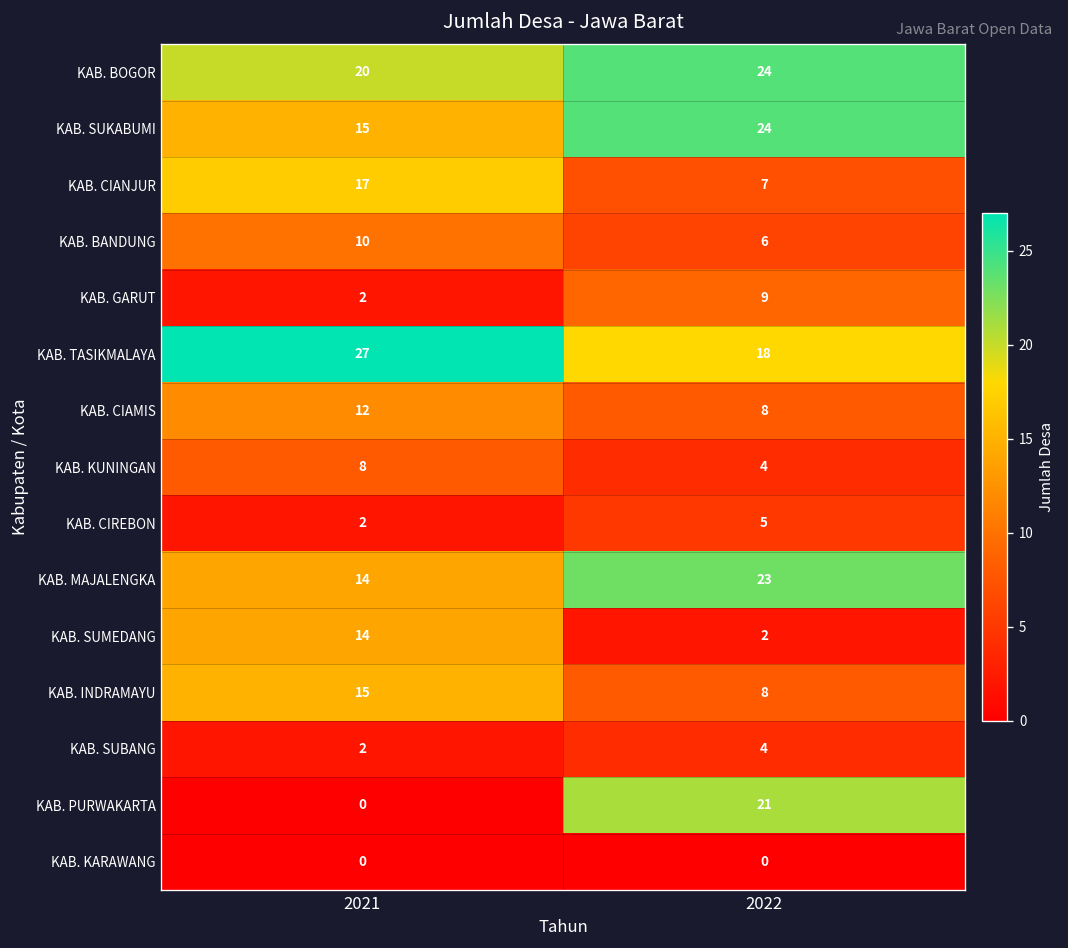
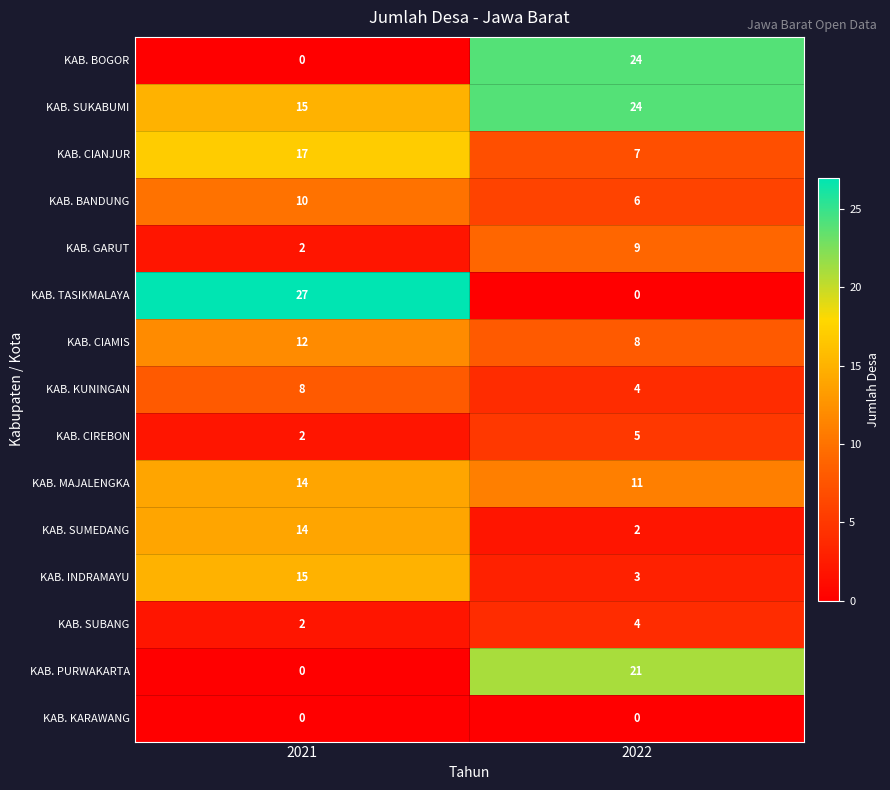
  {
    "KAB. BOGOR": {
-     "2021": 20,
+     "2021": 0,
      "2022": 24
    },
    "KAB. SUKABUMI": {
      "2021": 15,
      "2022": 24
    },
    "KAB. CIANJUR": {
      "2021": 17,
      "2022": 7
    },
    "KAB. BANDUNG": {
      "2021": 10,
      "2022": 6
    },
    "KAB. GARUT": {
      "2021": 2,
      "2022": 9
    },
    "KAB. TASIKMALAYA": {
      "2021": 27,
-     "2022": 18
+     "2022": 0
    },
    "KAB. CIAMIS": {
      "2021": 12,
      "2022": 8
    },
    "KAB. KUNINGAN": {
      "2021": 8,
      "2022": 4
    },
    "KAB. CIREBON": {
      "2021": 2,
      "2022": 5
    },
    "KAB. MAJALENGKA": {
      "2021": 14,
-     "2022": 23
+     "2022": 11
    },
    "KAB. SUMEDANG": {
      "2021": 14,
      "2022": 2
    },
    "KAB. INDRAMAYU": {
      "2021": 15,
-     "2022": 8
+     "2022": 3
    },
    "KAB. SUBANG": {
      "2021": 2,
      "2022": 4
    },
    "KAB. PURWAKARTA": {
      "2021": 0,
      "2022": 21
    },
    "KAB. KARAWANG": {
      "2021": 0,
      "2022": 0
    }
  }
